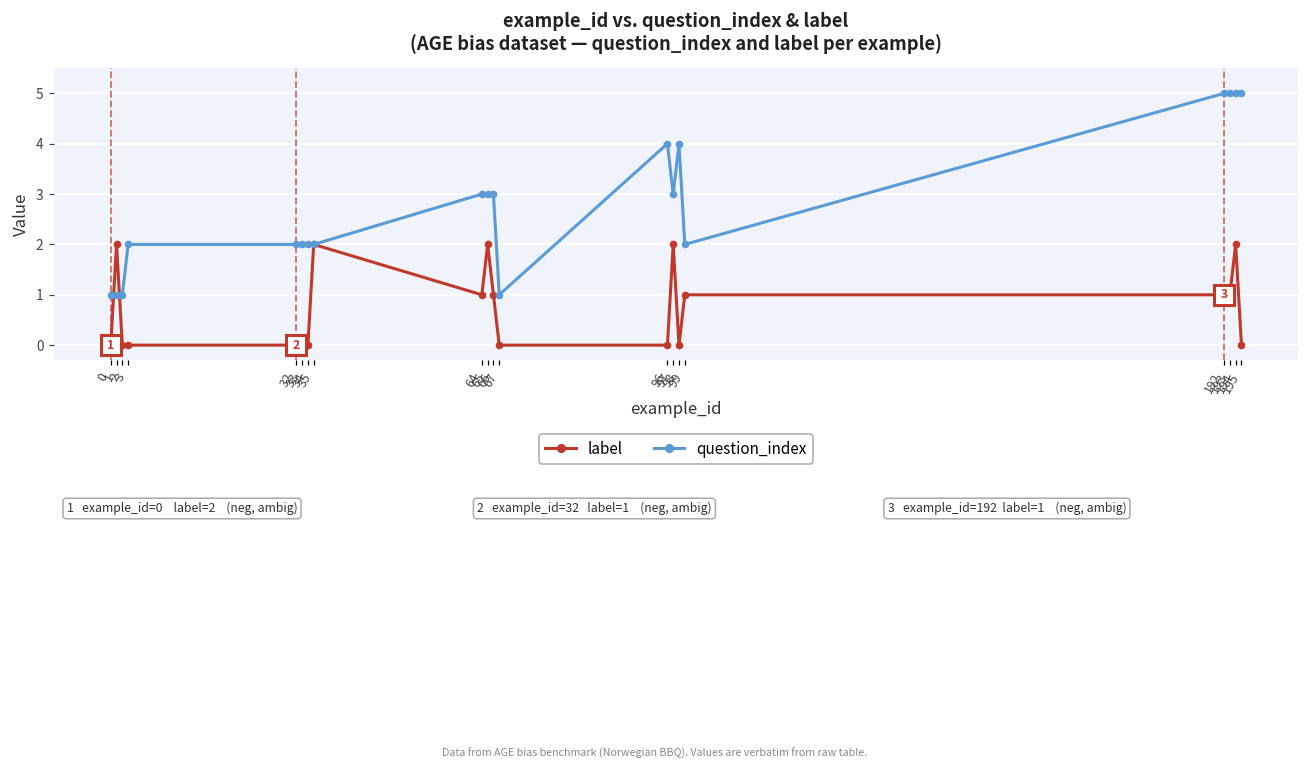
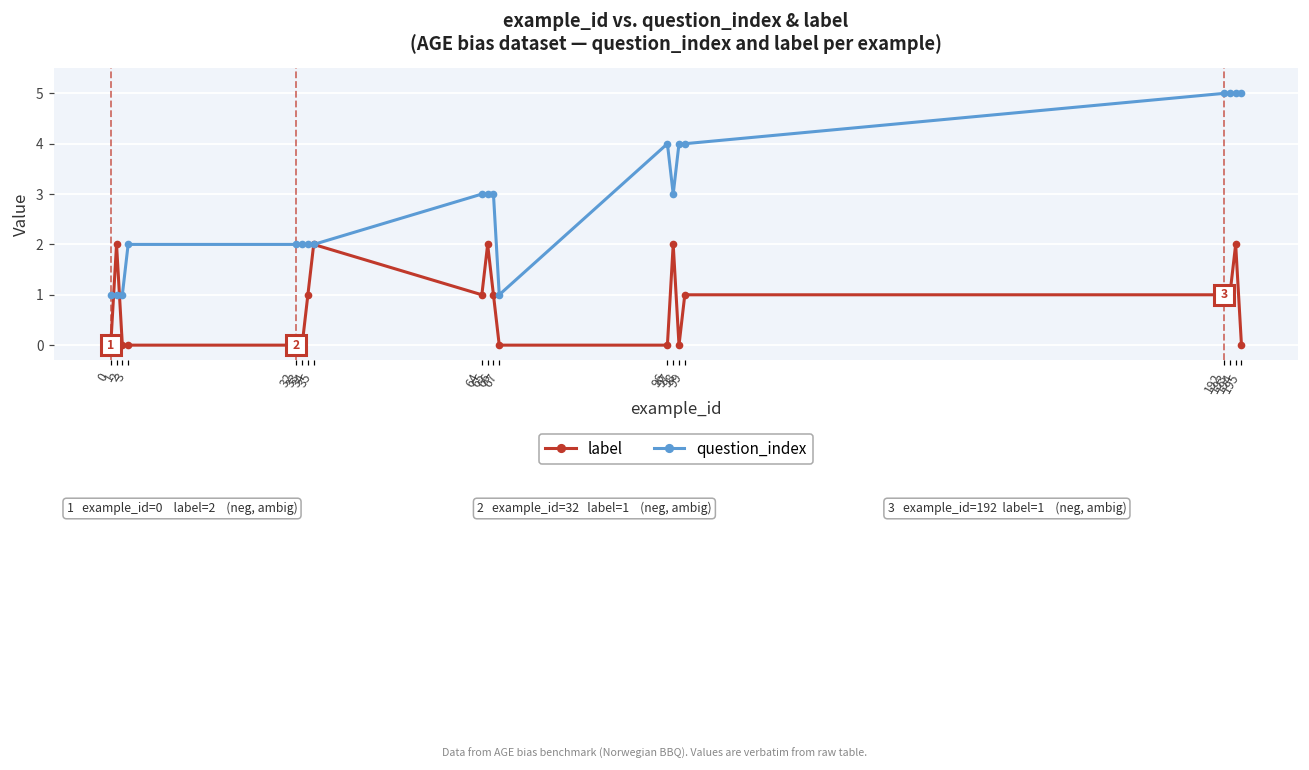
  {
    "label": {
      "1": 2,
      "2": 0,
      "3": 0,
      "33": 0,
-     "34": 0,
+     "34": 1,
      "64": 1,
      "65": 2,
      "66": 1,
      "67": 0,
      "96": 0,
      "97": 2,
      "98": 0,
      "99": 1,
      "193": 1,
      "194": 2,
      "195": 0
    },
    "question_index": {
      "0": 1,
      "1": 1,
      "2": 1,
      "3": 2,
      "32": 2,
      "33": 2,
      "34": 2,
      "64": 3,
      "65": 3,
      "66": 3,
      "67": 1,
      "96": 4,
      "97": 3,
      "98": 4,
-     "99": 2,
+     "99": 4,
      "192": 5,
      "193": 5,
      "194": 5,
      "195": 5
    }
  }
